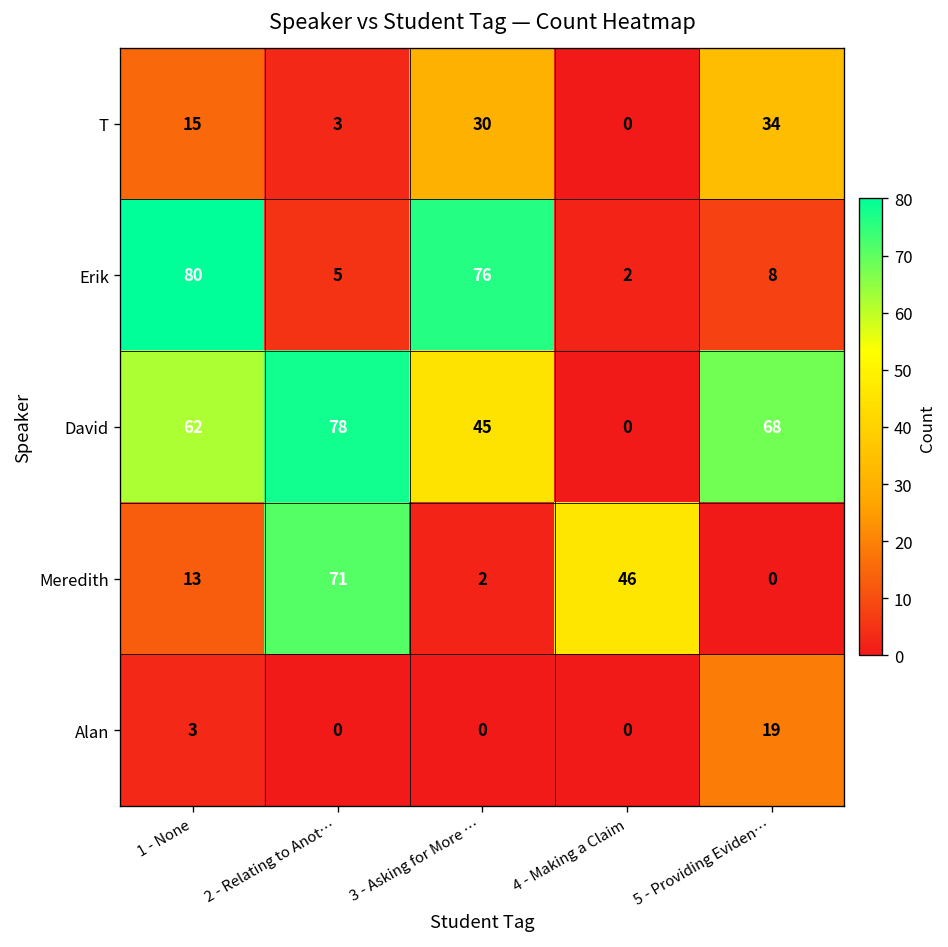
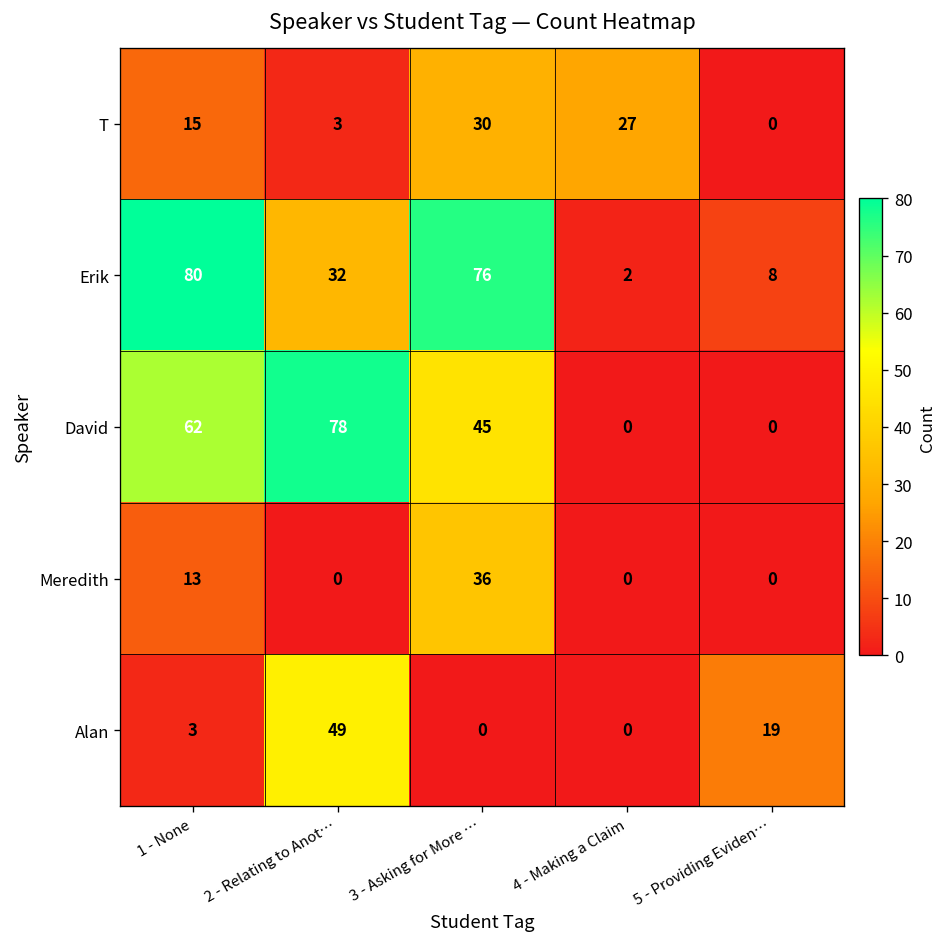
  {
    "T": {
      "1 - None": 15,
      "2 - Relating to Anot…": 3,
      "3 - Asking for More …": 30,
-     "4 - Making a Claim": 0,
-     "5 - Providing Eviden…": 34
+     "4 - Making a Claim": 27,
+     "5 - Providing Eviden…": 0
    },
    "Erik": {
      "1 - None": 80,
-     "2 - Relating to Anot…": 5,
+     "2 - Relating to Anot…": 32,
      "3 - Asking for More …": 76,
      "4 - Making a Claim": 2,
      "5 - Providing Eviden…": 8
    },
    "David": {
      "1 - None": 62,
      "2 - Relating to Anot…": 78,
      "3 - Asking for More …": 45,
      "4 - Making a Claim": 0,
-     "5 - Providing Eviden…": 68
+     "5 - Providing Eviden…": 0
    },
    "Meredith": {
      "1 - None": 13,
-     "2 - Relating to Anot…": 71,
-     "3 - Asking for More …": 2,
-     "4 - Making a Claim": 46,
+     "2 - Relating to Anot…": 0,
+     "3 - Asking for More …": 36,
+     "4 - Making a Claim": 0,
      "5 - Providing Eviden…": 0
    },
    "Alan": {
      "1 - None": 3,
-     "2 - Relating to Anot…": 0,
+     "2 - Relating to Anot…": 49,
      "3 - Asking for More …": 0,
      "4 - Making a Claim": 0,
      "5 - Providing Eviden…": 19
    }
  }
